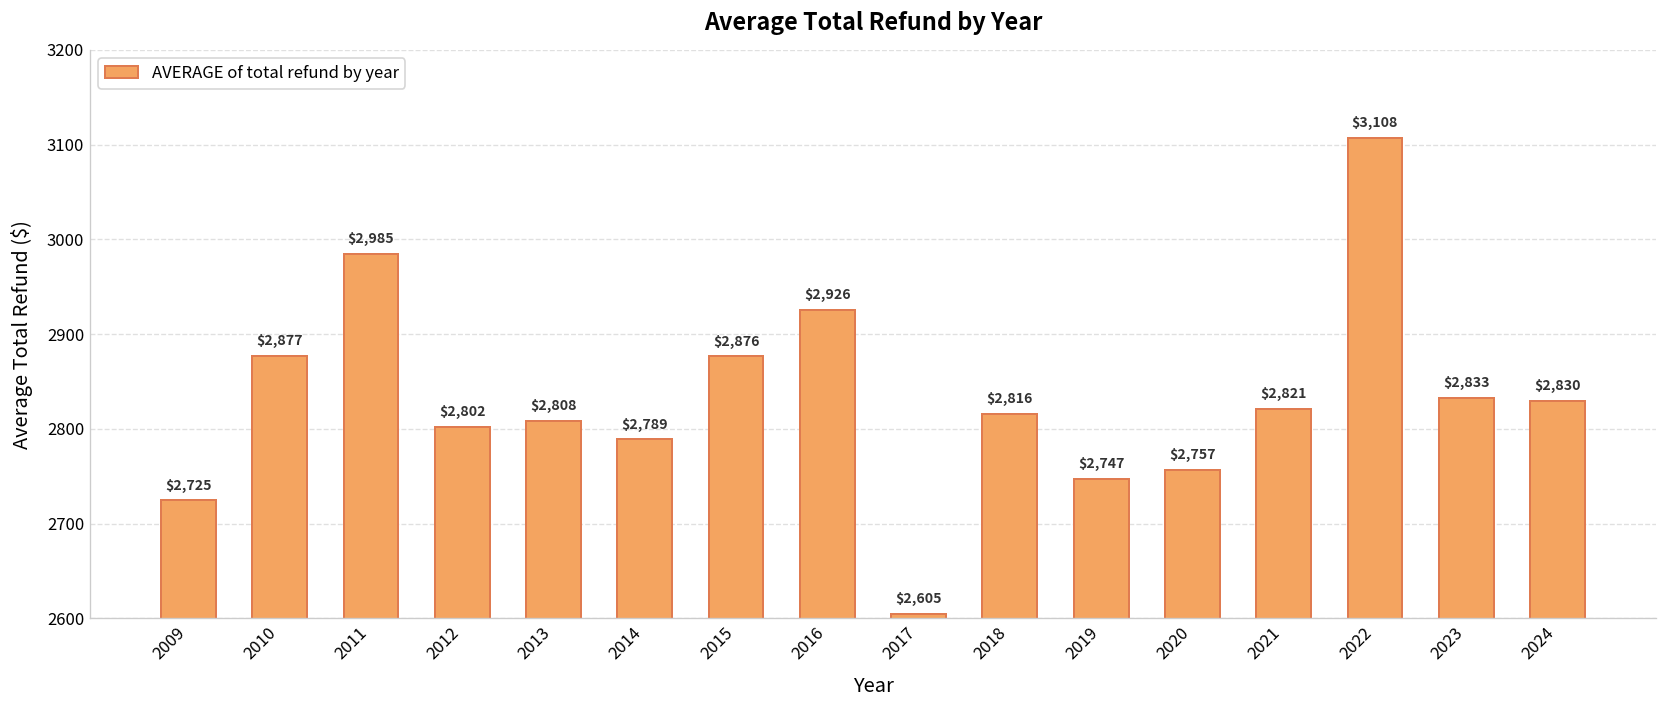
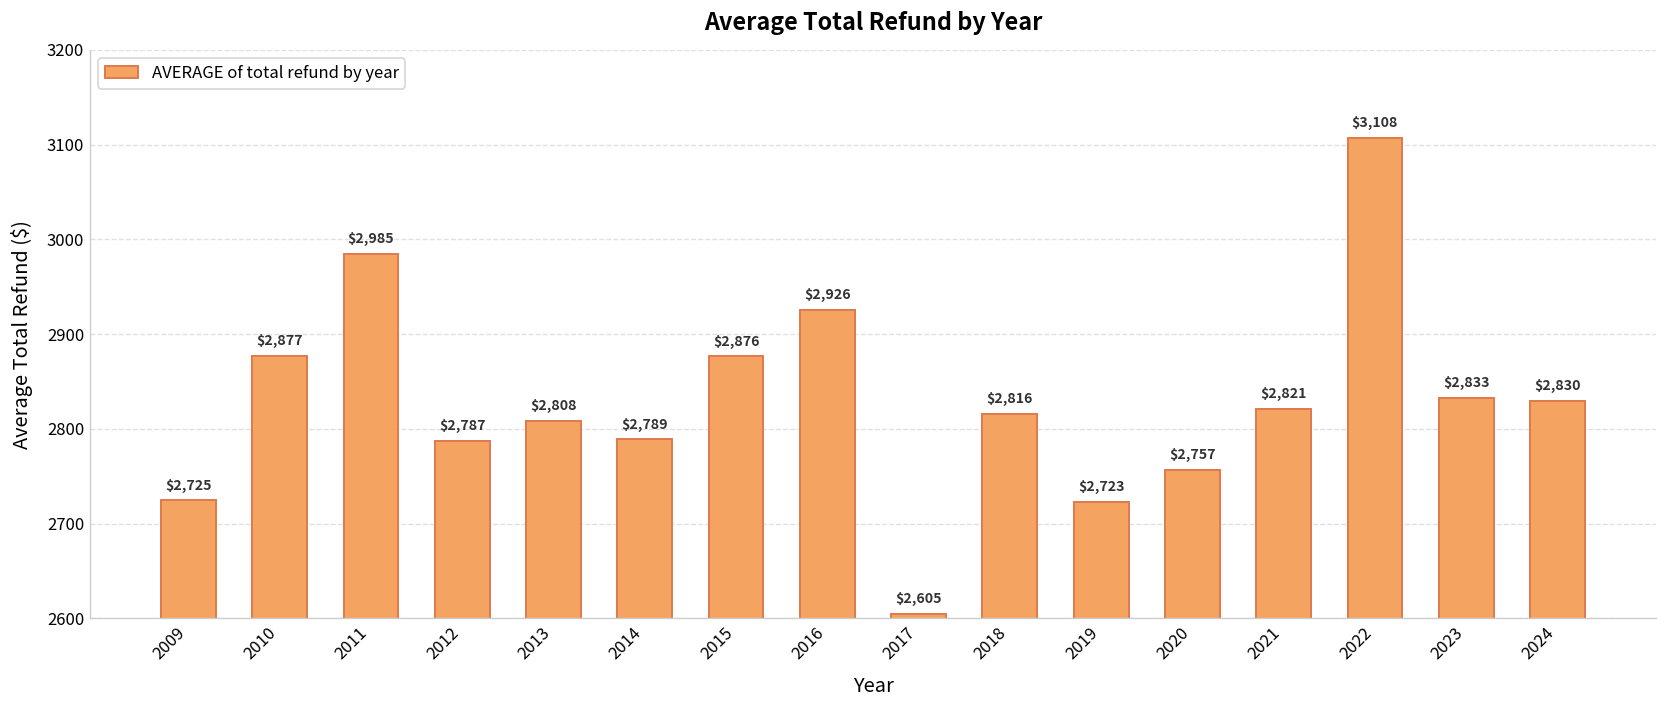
  {
    "2009": "$2,725",
    "2010": "$2,877",
    "2011": "$2,985",
-   "2012": "$2,802",
+   "2012": "$2,787",
    "2013": "$2,808",
    "2014": "$2,789",
    "2015": "$2,876",
    "2016": "$2,926",
    "2017": "$2,605",
    "2018": "$2,816",
-   "2019": "$2,747",
+   "2019": "$2,723",
    "2020": "$2,757",
    "2021": "$2,821",
    "2022": "$3,108",
    "2023": "$2,833",
    "2024": "$2,830"
  }
